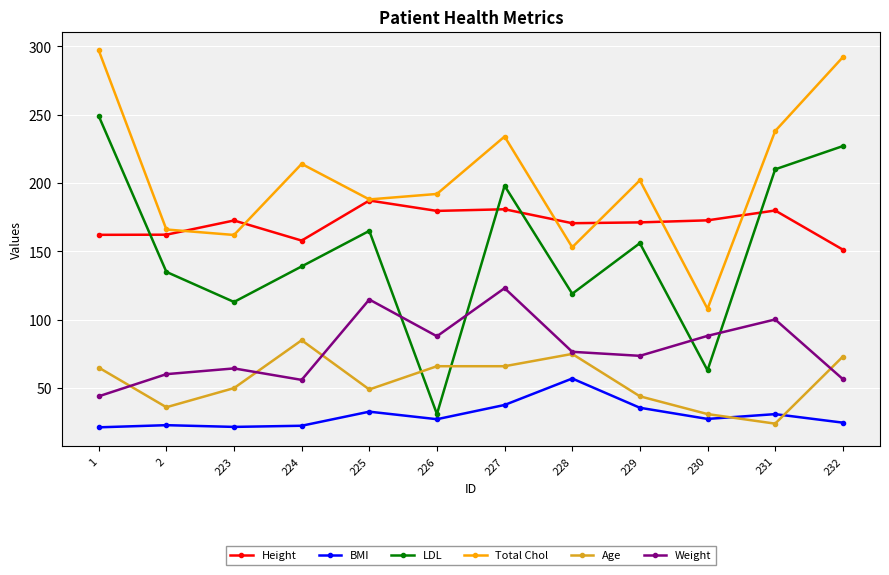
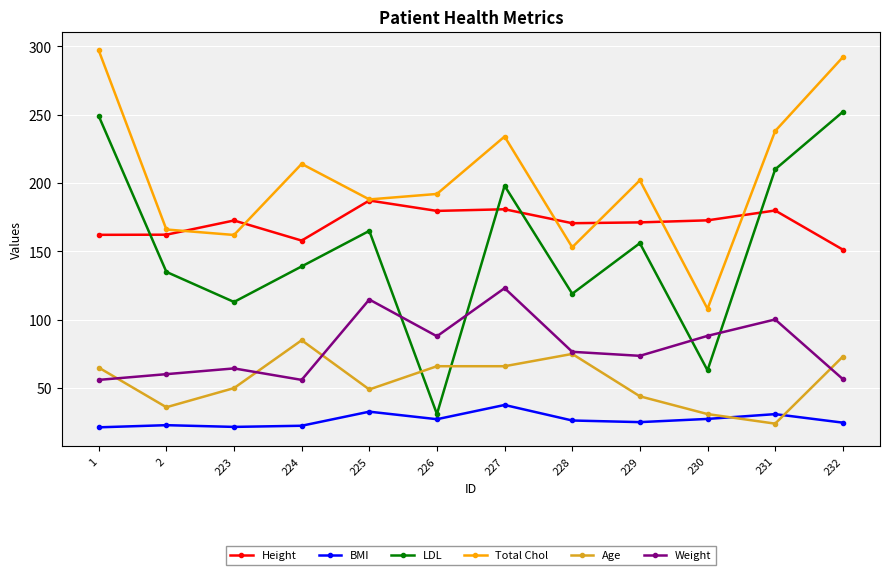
  {
    "Height": {
      "1": 162,
      "2": 162,
      "223": 173,
      "224": 158,
      "226": 180,
      "227": 181,
      "228": 171,
      "229": 171,
      "230": 173,
      "231": 180,
      "232": 151
    },
    "BMI": {
      "1": 21,
      "2": 23,
      "223": 22,
      "224": 22,
      "225": 33,
      "226": 27,
      "227": 38,
-     "228": 57,
-     "229": 36,
+     "228": 26,
+     "229": 25,
      "230": 27,
      "231": 31,
      "232": 25
    },
    "LDL": {
      "1": 249,
      "2": 135,
      "223": 113,
      "224": 139,
      "225": 165,
      "226": 31,
      "227": 198,
      "228": 119,
      "229": 156,
      "230": 63,
      "231": 210,
-     "232": 227
+     "232": 252
    },
    "Weight": {
-     "1": 44,
+     "1": 56,
      "2": 60,
      "223": 64,
      "224": 56,
      "225": 115,
      "226": 88,
      "227": 123,
      "229": 74,
      "230": 88,
      "231": 100,
      "232": 57
    }
  }
